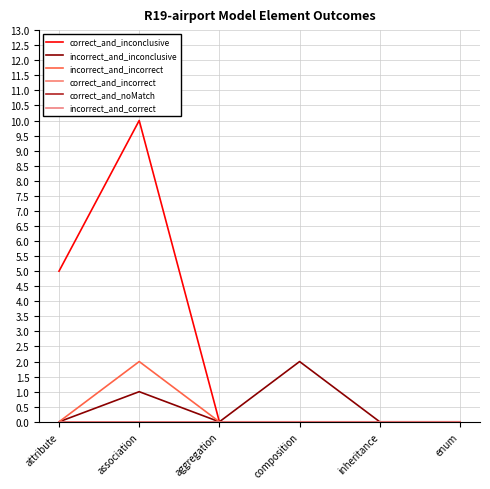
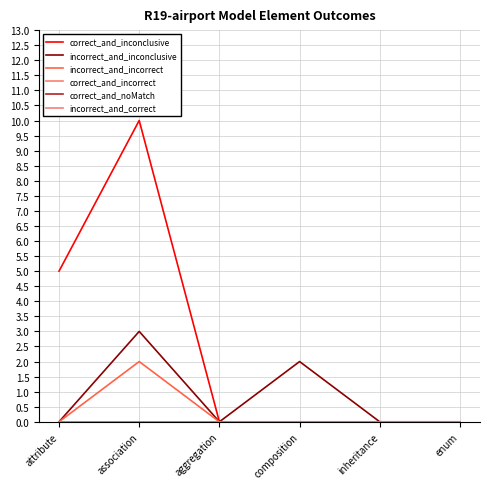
  {
    "correct_and_inconclusive": {
      "attribute": 5,
      "association": 10
    },
    "incorrect_and_inconclusive": {
-     "association": 1,
+     "association": 3,
      "composition": 2
    },
    "incorrect_and_incorrect": {
      "association": 2
    },
    "incorrect_and_correct": {
      "association": 0
    }
  }
